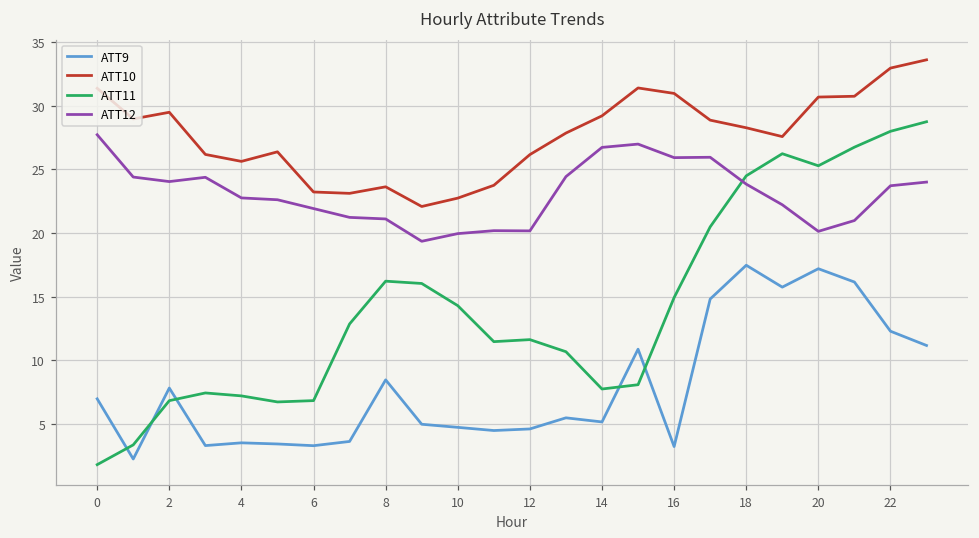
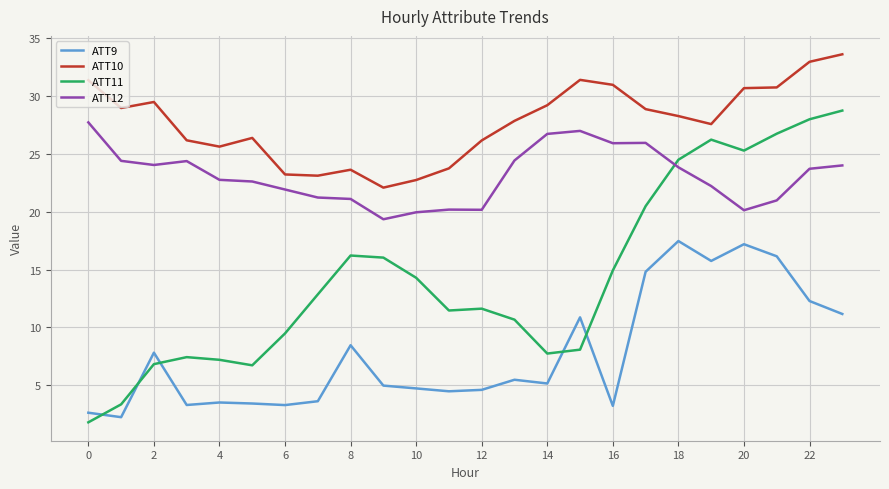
  {
    "ATT9": {
-     "0": 7.0,
+     "0": 2.6,
      "2": 7.8,
      "4": 3.5,
      "6": 3.3,
      "8": 8.5,
      "10": 4.7,
      "12": 4.6,
      "14": 5.2,
      "16": 3.2,
      "18": 17.5,
      "20": 17.2,
      "22": 12.3
    },
    "ATT10": {
      "2": 29.5,
      "4": 25.6,
      "6": 23.2,
      "8": 23.6,
      "10": 22.7,
      "12": 26.2,
      "14": 29.2,
      "16": 31.0,
      "18": 28.3,
      "20": 30.7,
      "22": 32.9
    },
    "ATT11": {
      "0": 1.8,
      "2": 6.8,
      "4": 7.2,
-     "6": 6.8,
+     "6": 9.5,
      "8": 16.2,
      "10": 14.3,
      "12": 11.6,
      "14": 7.7,
      "16": 14.9,
      "18": 24.5,
      "20": 25.3,
      "22": 28.0
    },
    "ATT12": {
      "0": 27.7,
      "2": 24.0,
      "4": 22.7,
      "6": 21.9,
      "8": 21.1,
      "10": 19.9,
      "12": 20.2,
      "14": 26.7,
      "16": 25.9,
      "18": 23.8,
      "20": 20.1,
      "22": 23.7
    }
  }
